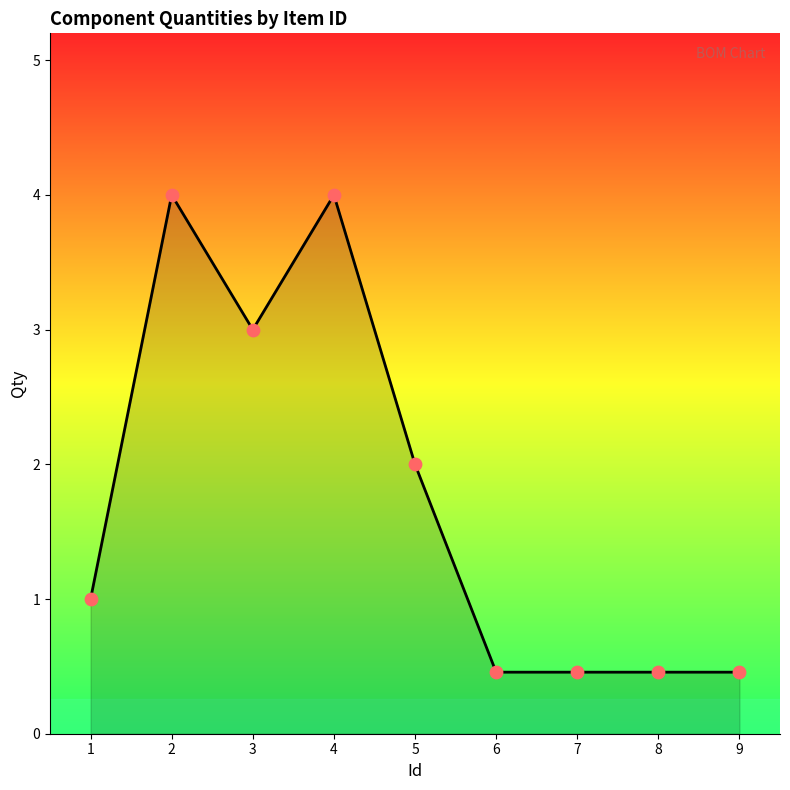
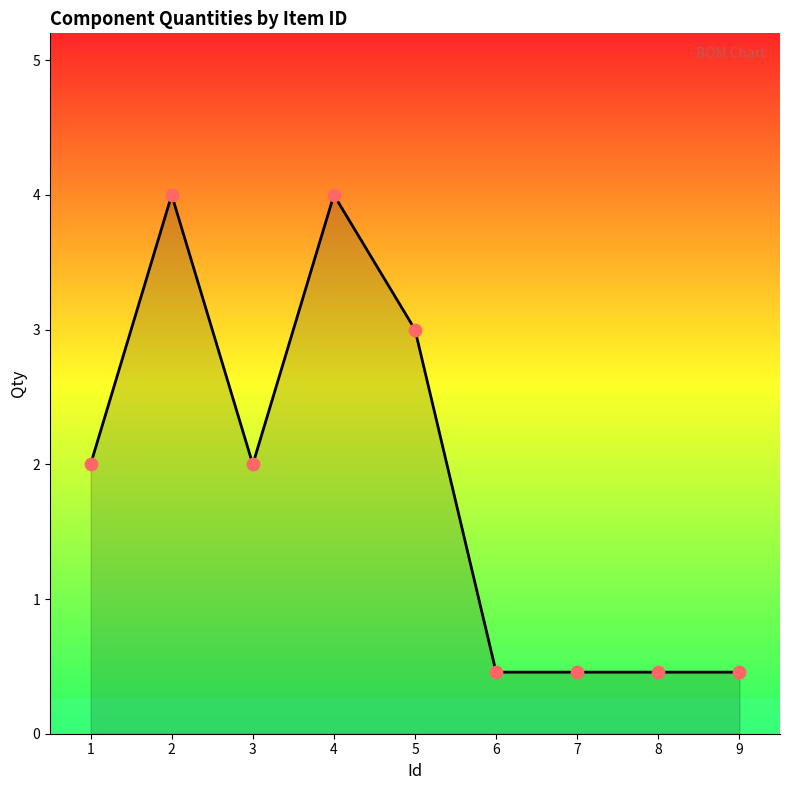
  {
-   "1": 1,
+   "1": 2,
    "2": 4,
-   "3": 3,
+   "3": 2,
    "4": 4,
-   "5": 2,
+   "5": 3,
    "6": 0.46,
    "7": 0.46,
    "8": 0.46,
    "9": 0.46
  }
